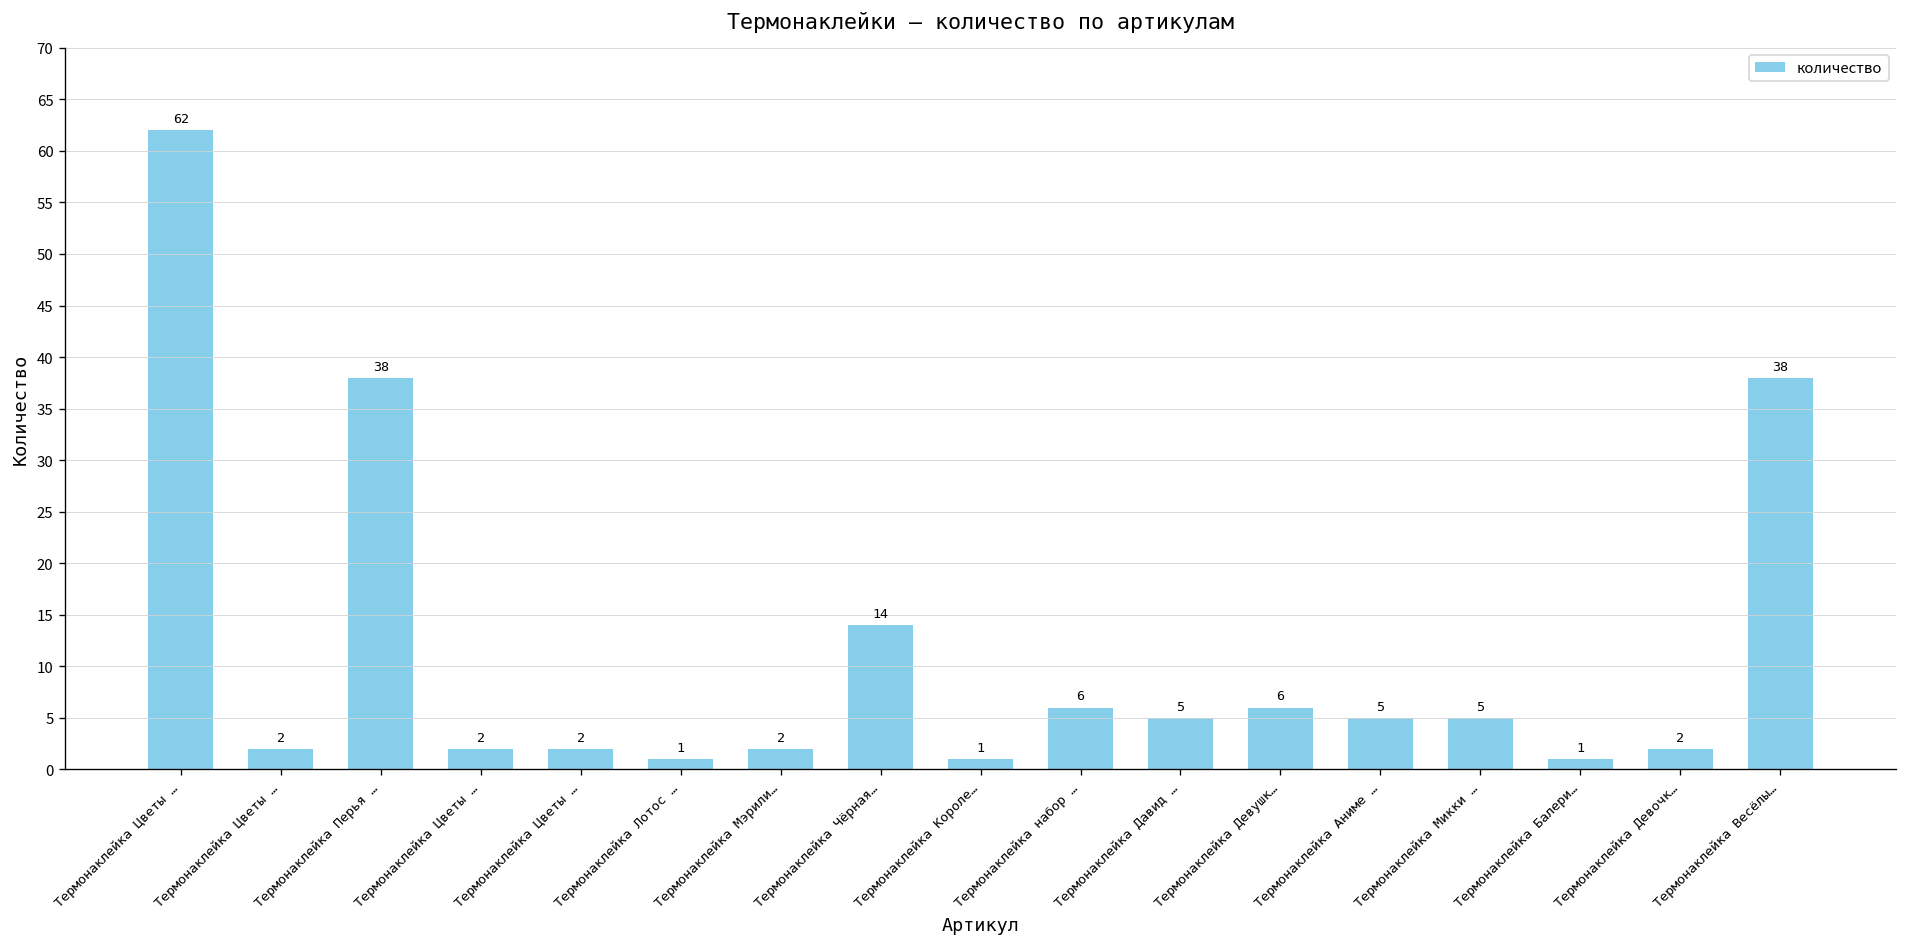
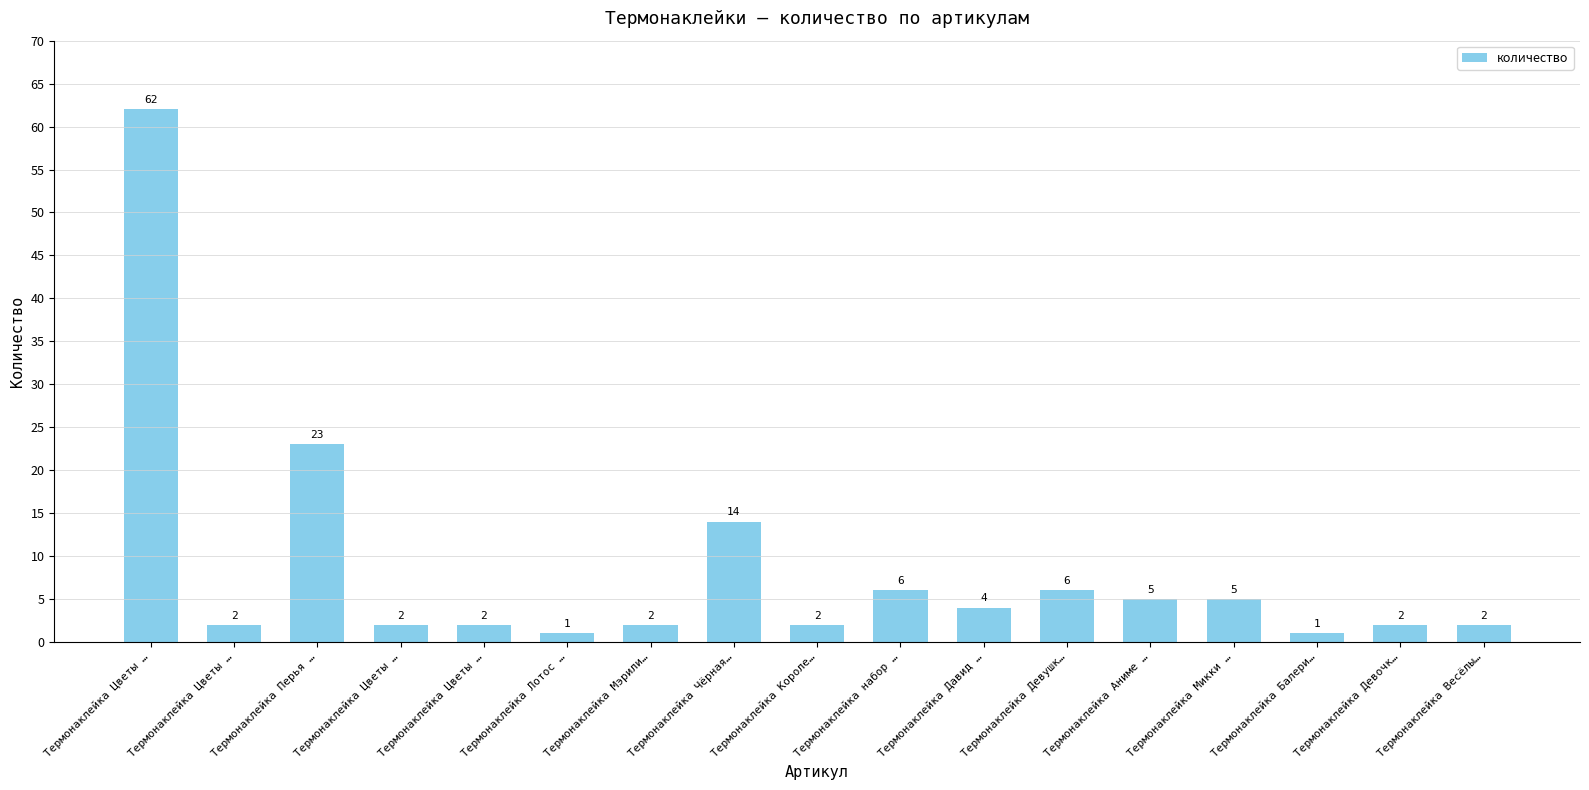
  {
-   "Термонаклейка Перья …": 38,
+   "Термонаклейка Перья …": 23,
    "Термонаклейка Лотос …": 1,
    "Термонаклейка Мэрили…": 2,
    "Термонаклейка Чёрная…": 14,
-   "Термонаклейка Короле…": 1,
+   "Термонаклейка Короле…": 2,
    "Термонаклейка набор …": 6,
-   "Термонаклейка Давид …": 5,
+   "Термонаклейка Давид …": 4,
    "Термонаклейка Девушк…": 6,
    "Термонаклейка Аниме …": 5,
    "Термонаклейка Микки …": 5,
    "Термонаклейка Балери…": 1,
    "Термонаклейка Девочк…": 2,
-   "Термонаклейка Весёлы…": 38
+   "Термонаклейка Весёлы…": 2
  }
